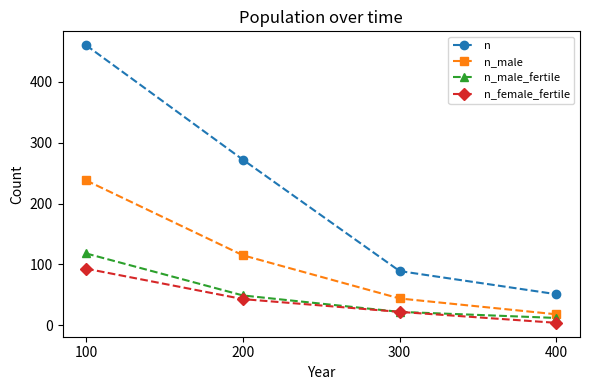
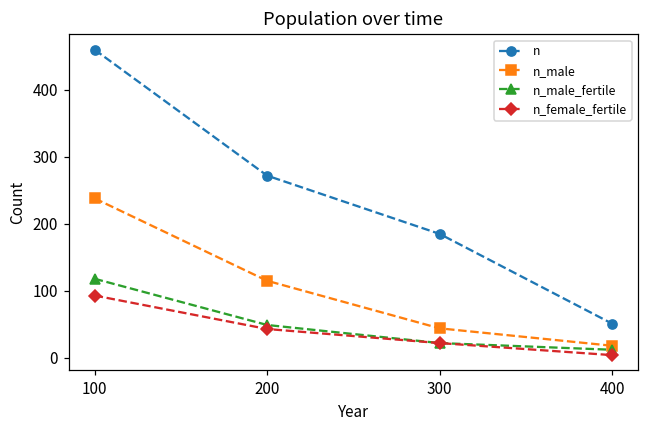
  {
    "n": {
      "100": 460,
      "200": 270,
-     "300": 90,
+     "300": 190,
      "400": 50
    },
    "n_male": {
      "100": 240,
      "200": 120,
      "300": 40,
      "400": 20
    },
    "n_male_fertile": {
      "100": 120,
      "200": 50,
      "400": 10
    },
    "n_female_fertile": {
      "100": 90,
      "200": 40,
      "400": 0
    }
  }
